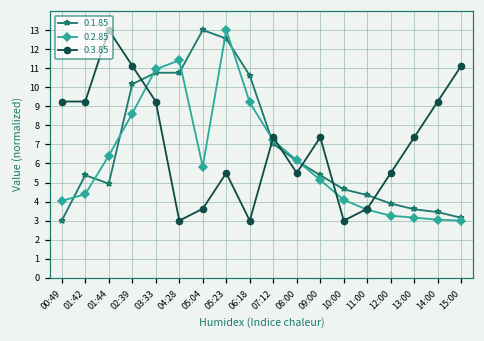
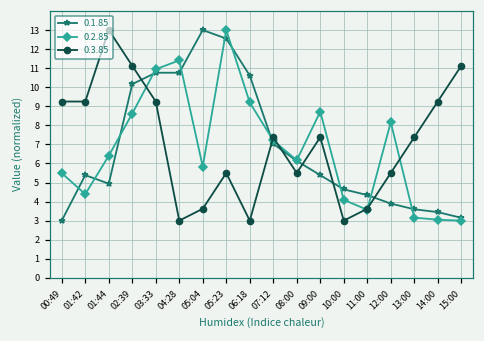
  {
    "0.1.85": {
      "00:49": 3.0,
      "01:42": 5.4,
      "01:44": 4.9,
      "02:39": 10.2,
      "03:33": 10.8,
      "04:28": 10.8,
      "05:04": 13.0,
      "05:23": 12.6,
      "06:18": 10.6,
      "07:12": 7.0,
      "09:00": 5.4,
      "10:00": 4.6,
      "11:00": 4.3,
      "12:00": 3.9,
      "13:00": 3.6,
      "14:00": 3.4,
      "15:00": 3.1
    },
    "0.2.85": {
-     "00:49": 4.0,
+     "00:49": 5.5,
      "01:42": 4.4,
      "01:44": 6.4,
      "02:39": 8.6,
      "03:33": 10.9,
      "04:28": 11.4,
      "05:04": 5.8,
      "05:23": 13.0,
      "06:18": 9.2,
      "07:12": 7.2,
-     "09:00": 5.1,
+     "09:00": 8.7,
      "10:00": 4.1,
-     "12:00": 3.3,
+     "12:00": 8.2,
      "13:00": 3.2,
      "14:00": 3.1,
      "15:00": 3.0
    },
    "0.3.85": {
      "00:49": 9.3,
      "01:42": 9.3,
      "02:39": 11.1,
      "03:33": 9.3,
      "04:28": 3.0,
      "05:04": 3.6,
      "05:23": 5.5,
      "06:18": 3.0,
      "07:12": 7.4,
      "08:00": 5.5,
      "09:00": 7.4,
      "10:00": 3.0,
      "12:00": 5.5,
      "13:00": 7.4,
      "14:00": 9.3,
      "15:00": 11.1
    }
  }
